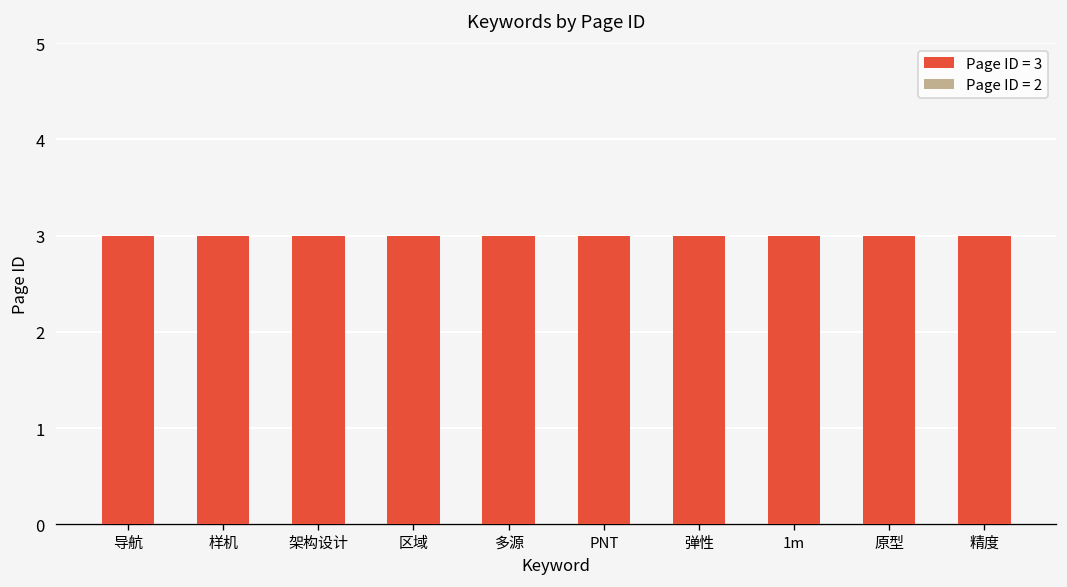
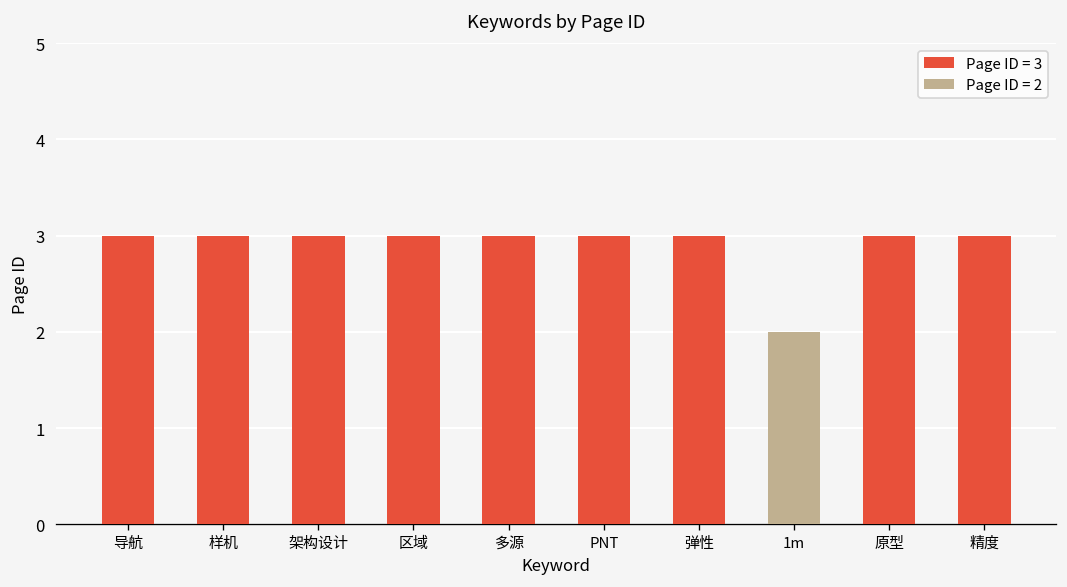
  {
    "导航": 3,
    "样机": 3,
    "架构设计": 3,
    "区域": 3,
    "多源": 3,
    "PNT": 3,
    "弹性": 3,
-   "1m": 3,
+   "1m": 2,
    "原型": 3,
    "精度": 3
  }
